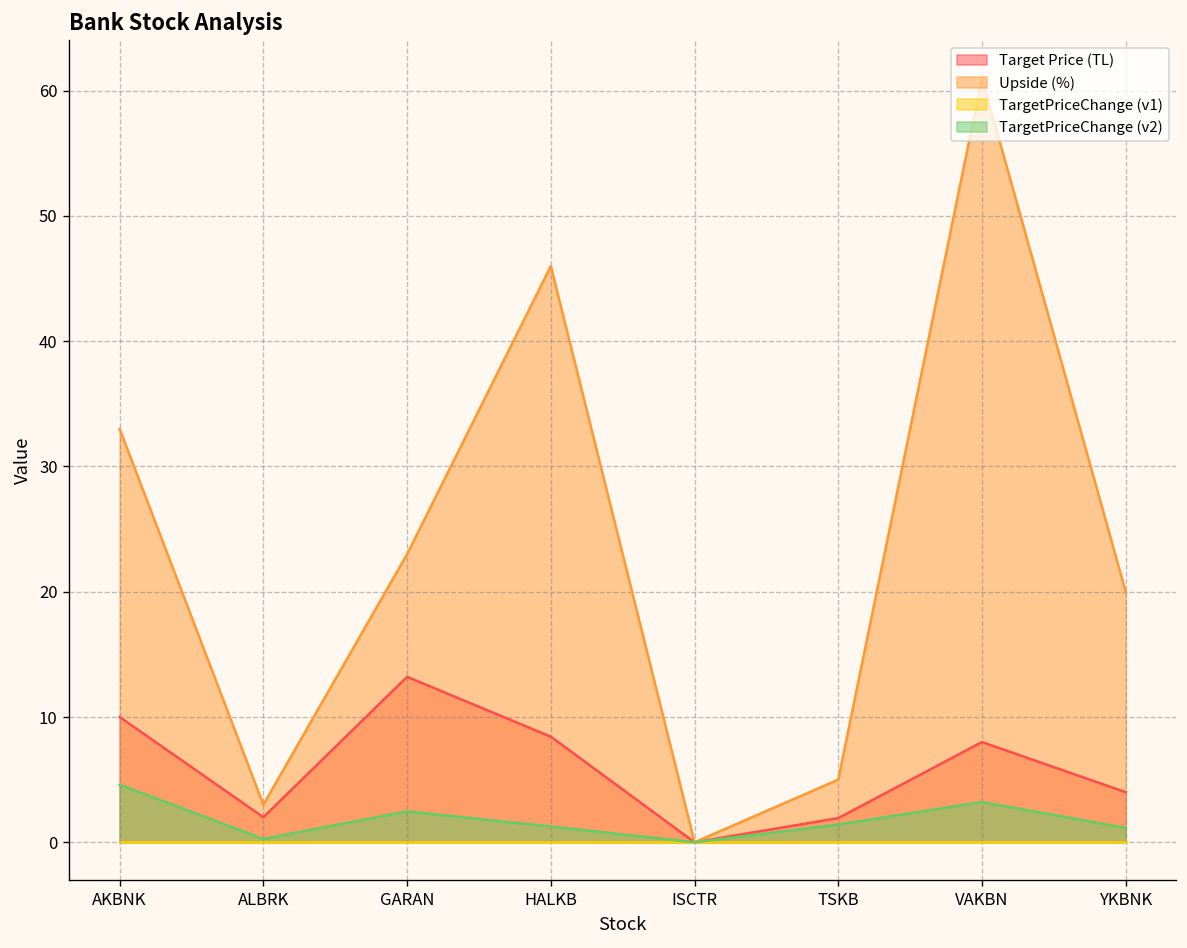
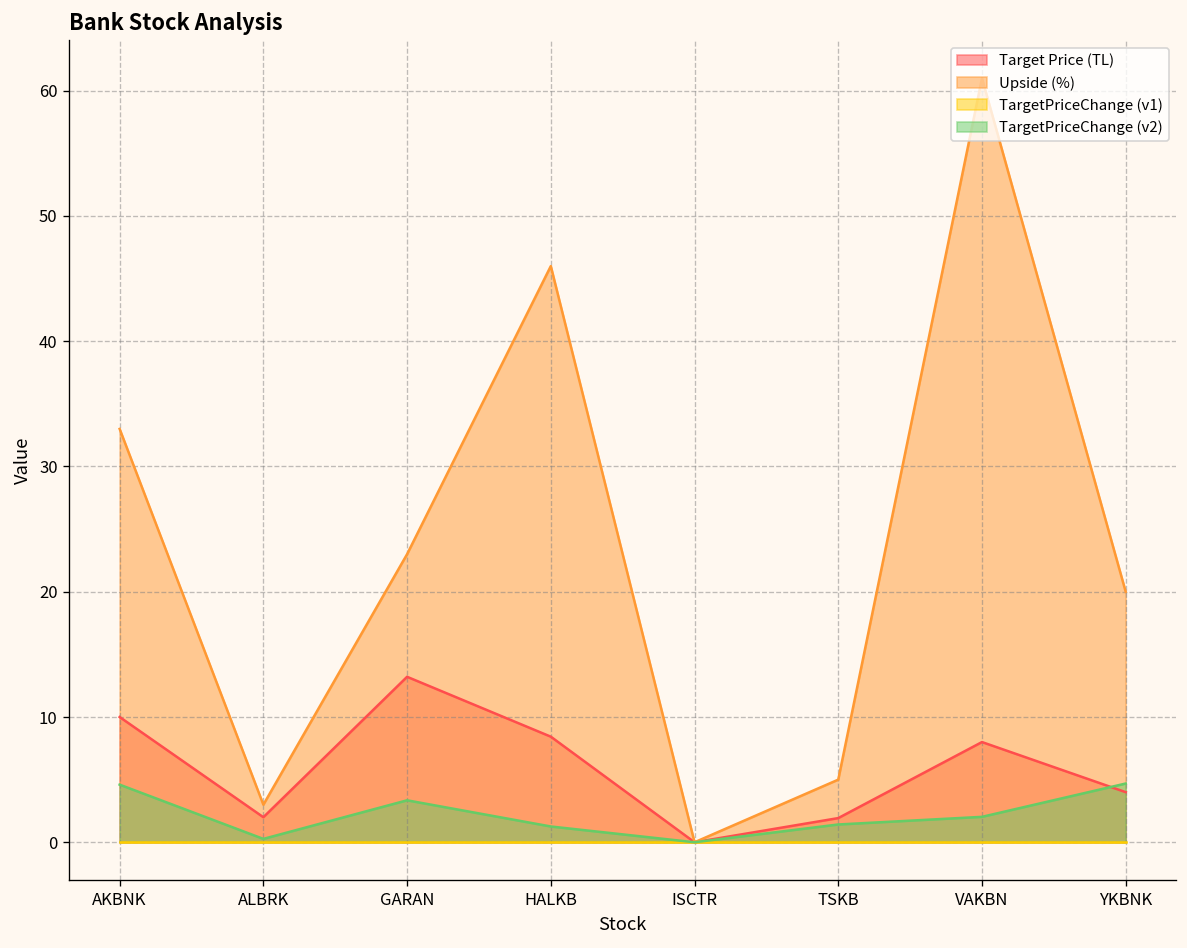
  {
    "TargetPriceChange (v2)": {
      "AKBNK": 4.6,
      "ALBRK": 0.3,
-     "GARAN": 2.5,
+     "GARAN": 3.4,
      "HALKB": 1.3,
      "TSKB": 1.4,
-     "VAKBN": 3.2,
-     "YKBNK": 1.2
+     "VAKBN": 2.0,
+     "YKBNK": 4.7
    }
  }
